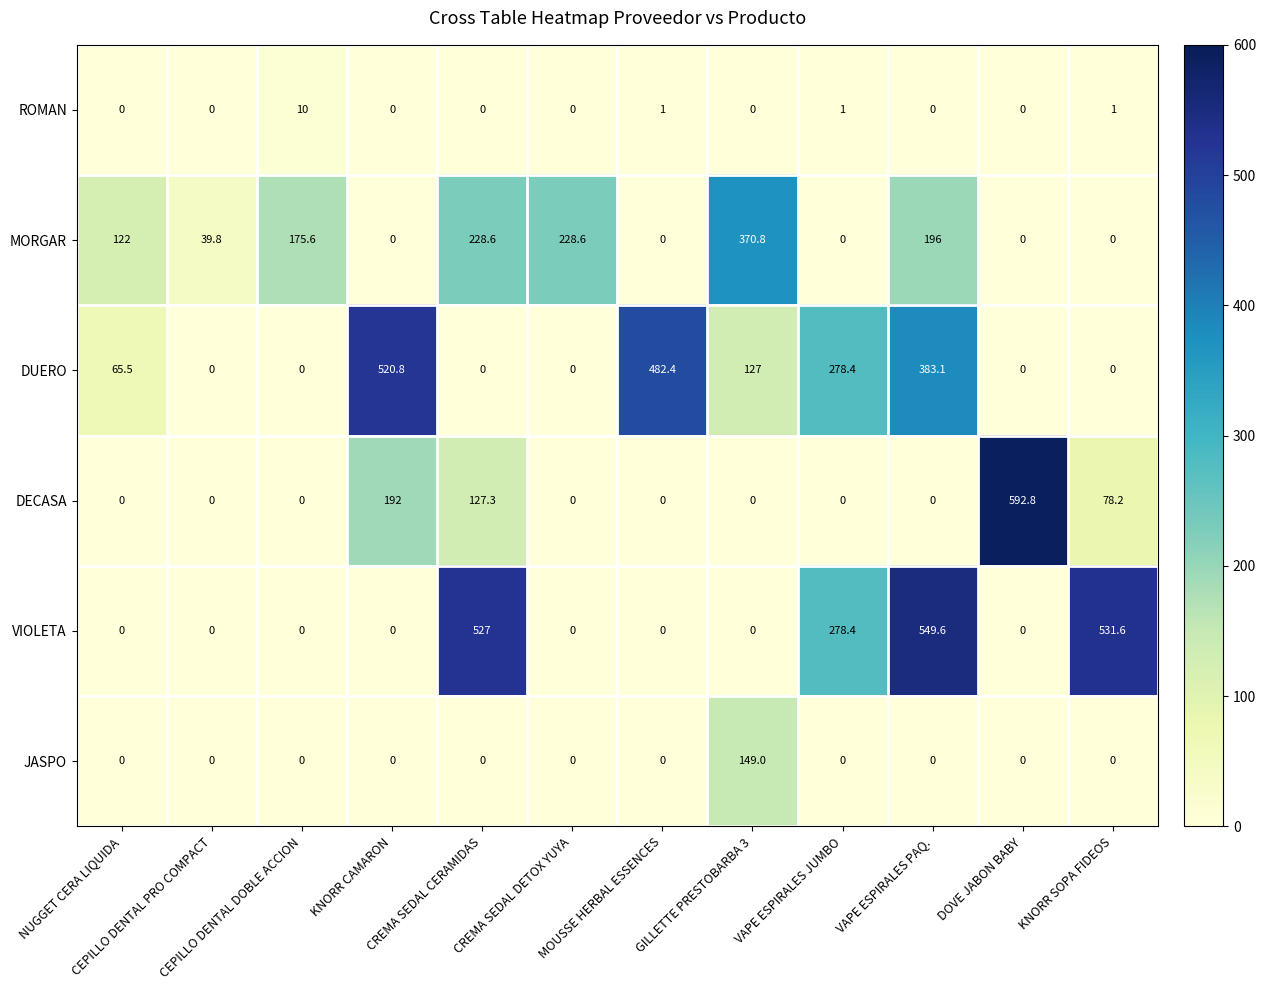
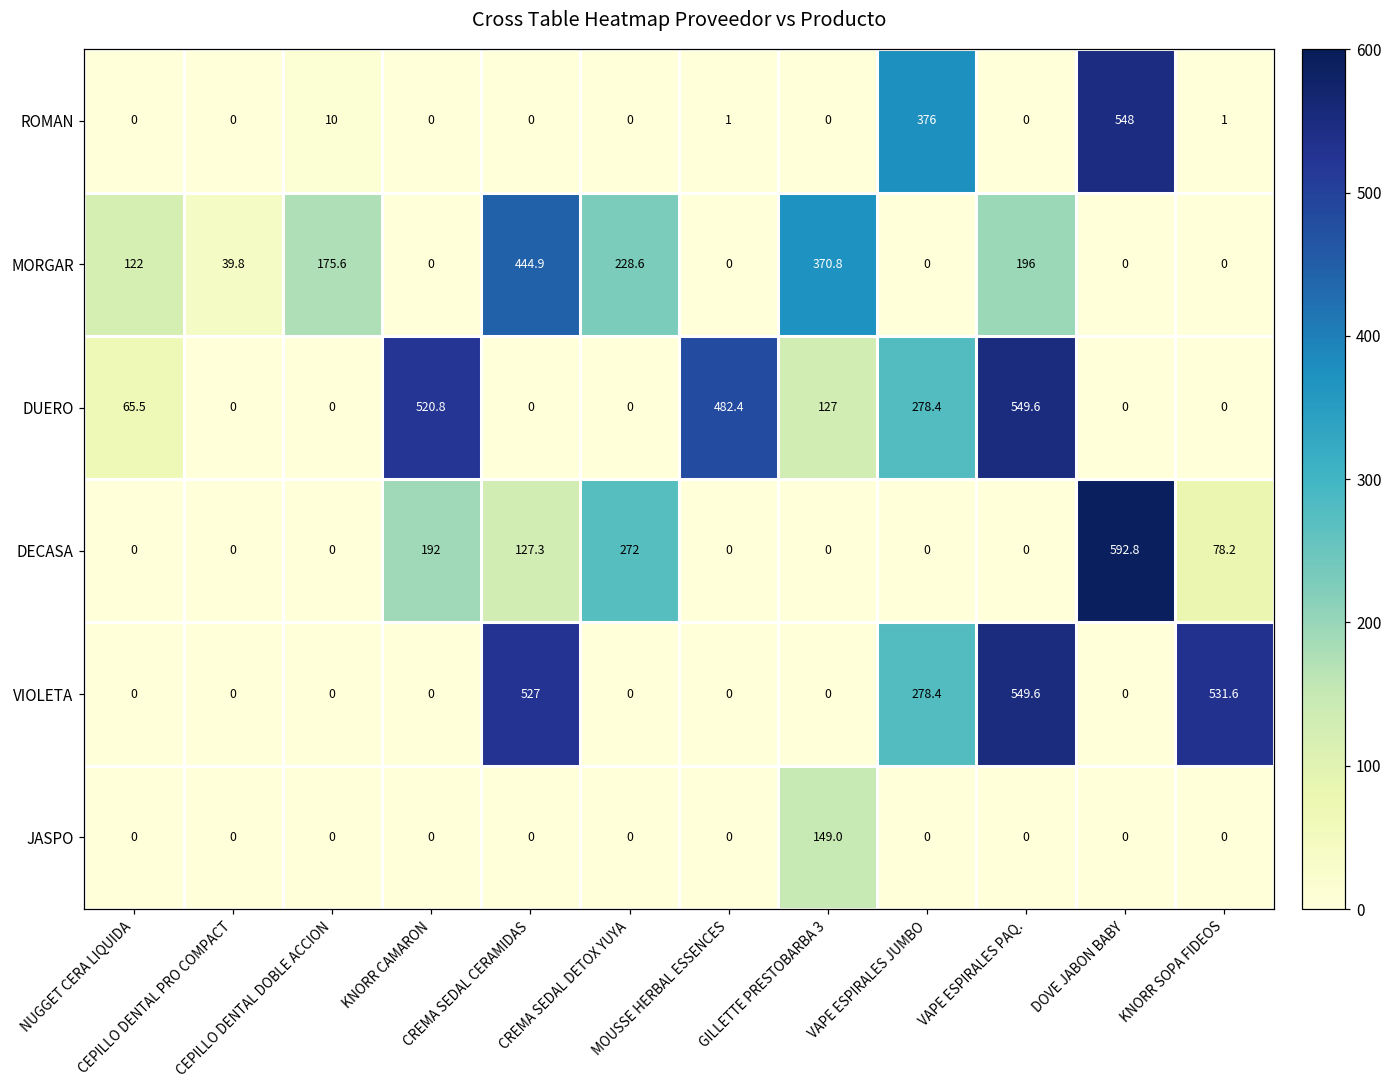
  {
    "ROMAN": {
      "NUGGET CERA LIQUIDA": 0,
      "CEPILLO DENTAL PRO COMPACT": 0,
      "CEPILLO DENTAL DOBLE ACCION": 10,
      "KNORR CAMARON": 0,
      "CREMA SEDAL CERAMIDAS": 0,
      "CREMA SEDAL DETOX YUYA": 0,
      "MOUSSE HERBAL ESSENCES": 1,
      "GILLETTE PRESTOBARBA 3": 0,
-     "VAPE ESPIRALES JUMBO": 1,
+     "VAPE ESPIRALES JUMBO": 376,
      "VAPE ESPIRALES PAQ.": 0,
-     "DOVE JABON BABY": 0,
+     "DOVE JABON BABY": 548,
      "KNORR SOPA FIDEOS": 1
    },
    "MORGAR": {
      "NUGGET CERA LIQUIDA": 122,
      "CEPILLO DENTAL PRO COMPACT": 39.8,
      "CEPILLO DENTAL DOBLE ACCION": 175.6,
      "KNORR CAMARON": 0,
-     "CREMA SEDAL CERAMIDAS": 228.6,
+     "CREMA SEDAL CERAMIDAS": 444.9,
      "CREMA SEDAL DETOX YUYA": 228.6,
      "MOUSSE HERBAL ESSENCES": 0,
      "GILLETTE PRESTOBARBA 3": 370.8,
      "VAPE ESPIRALES JUMBO": 0,
      "VAPE ESPIRALES PAQ.": 196,
      "DOVE JABON BABY": 0,
      "KNORR SOPA FIDEOS": 0
    },
    "DUERO": {
      "NUGGET CERA LIQUIDA": 65.5,
      "CEPILLO DENTAL PRO COMPACT": 0,
      "CEPILLO DENTAL DOBLE ACCION": 0,
      "KNORR CAMARON": 520.8,
      "CREMA SEDAL CERAMIDAS": 0,
      "CREMA SEDAL DETOX YUYA": 0,
      "MOUSSE HERBAL ESSENCES": 482.4,
      "GILLETTE PRESTOBARBA 3": 127,
      "VAPE ESPIRALES JUMBO": 278.4,
-     "VAPE ESPIRALES PAQ.": 383.1,
+     "VAPE ESPIRALES PAQ.": 549.6,
      "DOVE JABON BABY": 0,
      "KNORR SOPA FIDEOS": 0
    },
    "DECASA": {
      "NUGGET CERA LIQUIDA": 0,
      "CEPILLO DENTAL PRO COMPACT": 0,
      "CEPILLO DENTAL DOBLE ACCION": 0,
      "KNORR CAMARON": 192,
      "CREMA SEDAL CERAMIDAS": 127.3,
-     "CREMA SEDAL DETOX YUYA": 0,
+     "CREMA SEDAL DETOX YUYA": 272,
      "MOUSSE HERBAL ESSENCES": 0,
      "GILLETTE PRESTOBARBA 3": 0,
      "VAPE ESPIRALES JUMBO": 0,
      "VAPE ESPIRALES PAQ.": 0,
      "DOVE JABON BABY": 592.8,
      "KNORR SOPA FIDEOS": 78.2
    },
    "VIOLETA": {
      "NUGGET CERA LIQUIDA": 0,
      "CEPILLO DENTAL PRO COMPACT": 0,
      "CEPILLO DENTAL DOBLE ACCION": 0,
      "KNORR CAMARON": 0,
      "CREMA SEDAL CERAMIDAS": 527,
      "CREMA SEDAL DETOX YUYA": 0,
      "MOUSSE HERBAL ESSENCES": 0,
      "GILLETTE PRESTOBARBA 3": 0,
      "VAPE ESPIRALES JUMBO": 278.4,
      "VAPE ESPIRALES PAQ.": 549.6,
      "DOVE JABON BABY": 0,
      "KNORR SOPA FIDEOS": 531.6
    },
    "JASPO": {
      "NUGGET CERA LIQUIDA": 0,
      "CEPILLO DENTAL PRO COMPACT": 0,
      "CEPILLO DENTAL DOBLE ACCION": 0,
      "KNORR CAMARON": 0,
      "CREMA SEDAL CERAMIDAS": 0,
      "CREMA SEDAL DETOX YUYA": 0,
      "MOUSSE HERBAL ESSENCES": 0,
      "GILLETTE PRESTOBARBA 3": 149.0,
      "VAPE ESPIRALES JUMBO": 0,
      "VAPE ESPIRALES PAQ.": 0,
      "DOVE JABON BABY": 0,
      "KNORR SOPA FIDEOS": 0
    }
  }
